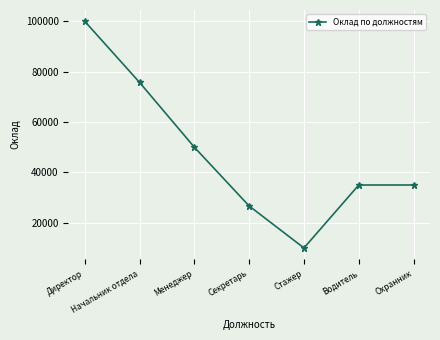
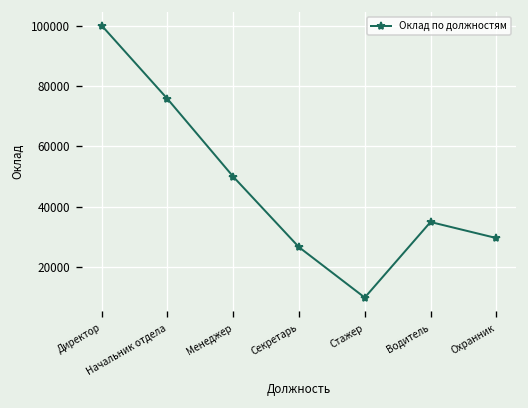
  {
    "Директор": 100000,
    "Начальник отдела": 76000,
    "Менеджер": 50000,
    "Секретарь": 27000,
    "Стажер": 10000,
    "Водитель": 35000,
-   "Охранник": 35000
+   "Охранник": 30000
  }
